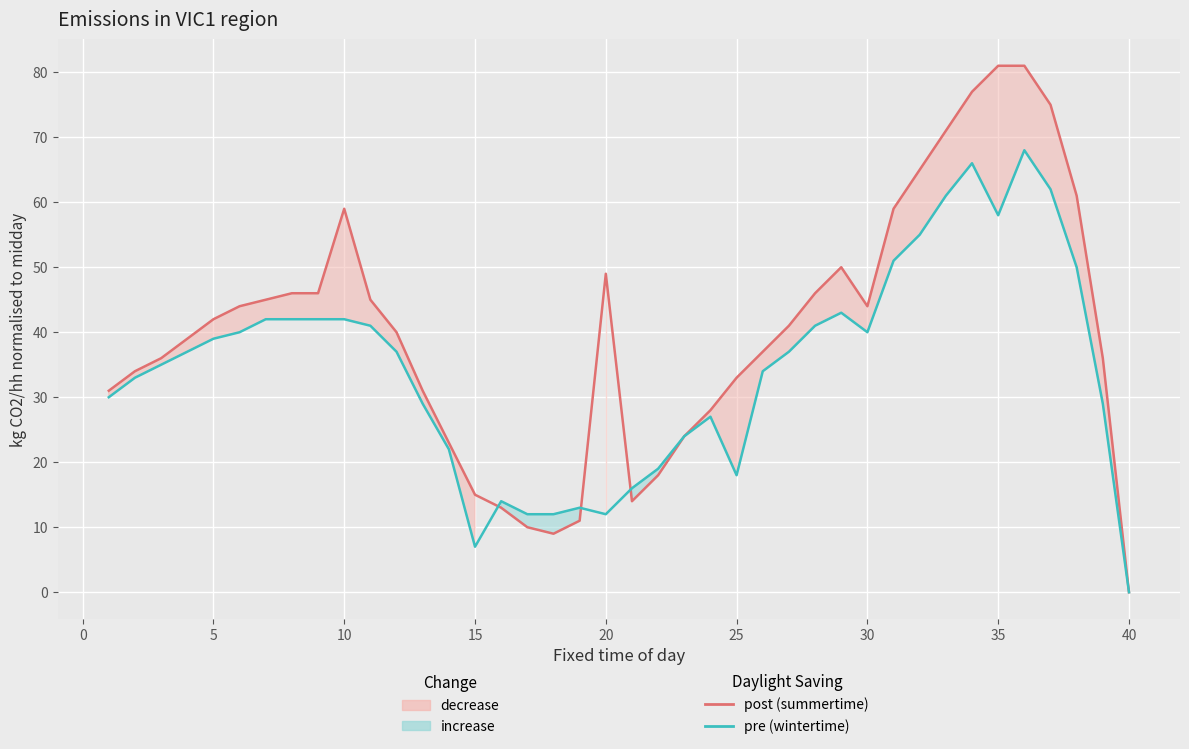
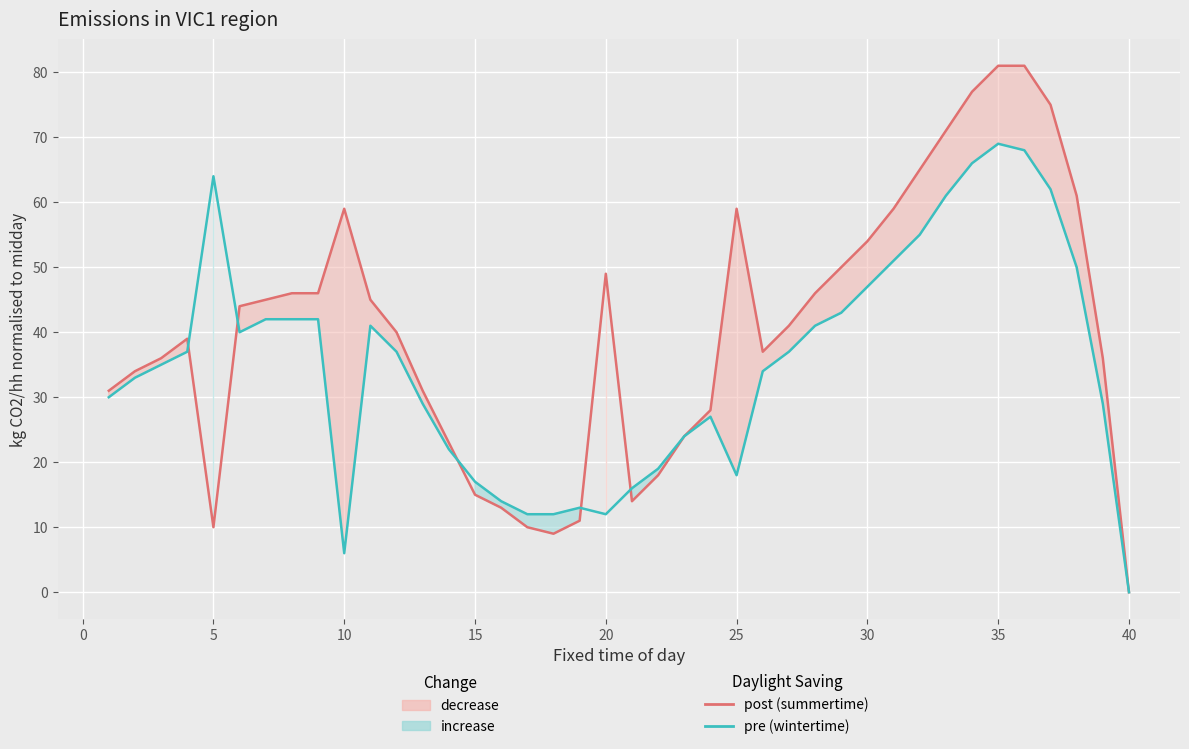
  {
    "post (summertime)": {
-     "5": 42,
+     "5": 10,
      "10": 59,
      "15": 15,
      "20": 49,
-     "25": 33,
-     "30": 44,
+     "25": 59,
+     "30": 54,
      "35": 81
    },
    "pre (wintertime)": {
-     "5": 39,
-     "10": 42,
-     "15": 7,
+     "5": 64,
+     "10": 6,
+     "15": 17,
      "20": 12,
      "25": 18,
-     "30": 40,
-     "35": 58
+     "30": 47,
+     "35": 69
    }
  }
